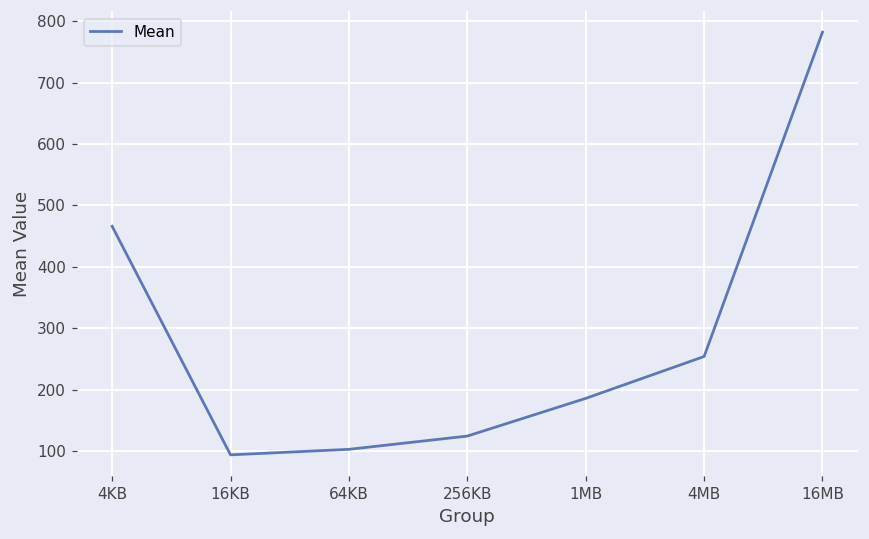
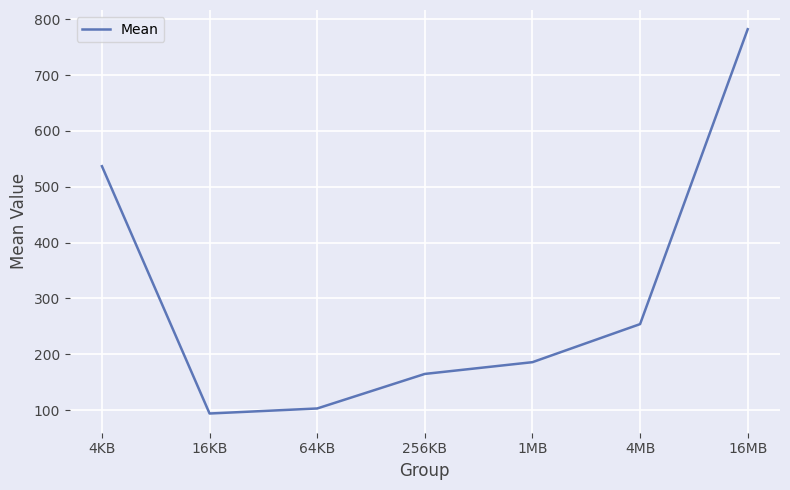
  {
-   "4KB": 470,
+   "4KB": 540,
    "16KB": 90,
    "64KB": 100,
-   "256KB": 120,
+   "256KB": 160,
    "1MB": 190,
    "4MB": 250,
    "16MB": 780
  }
